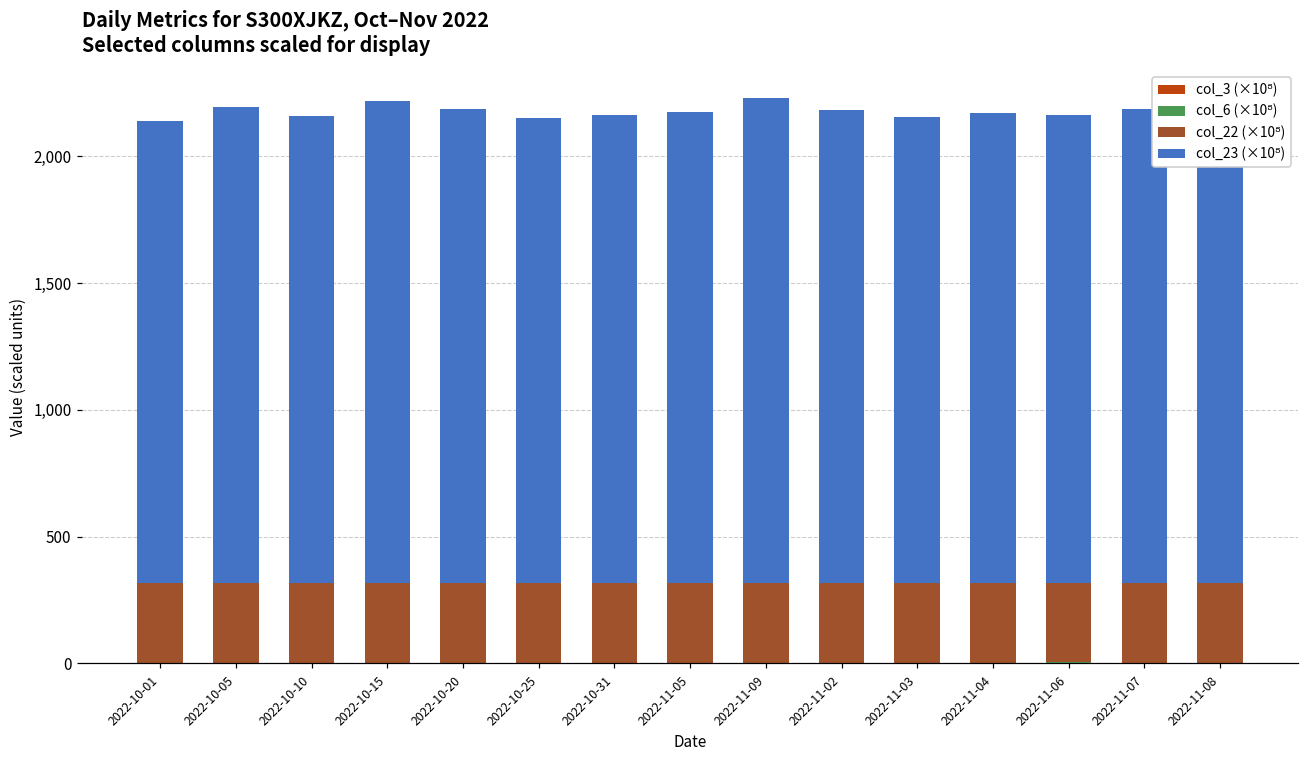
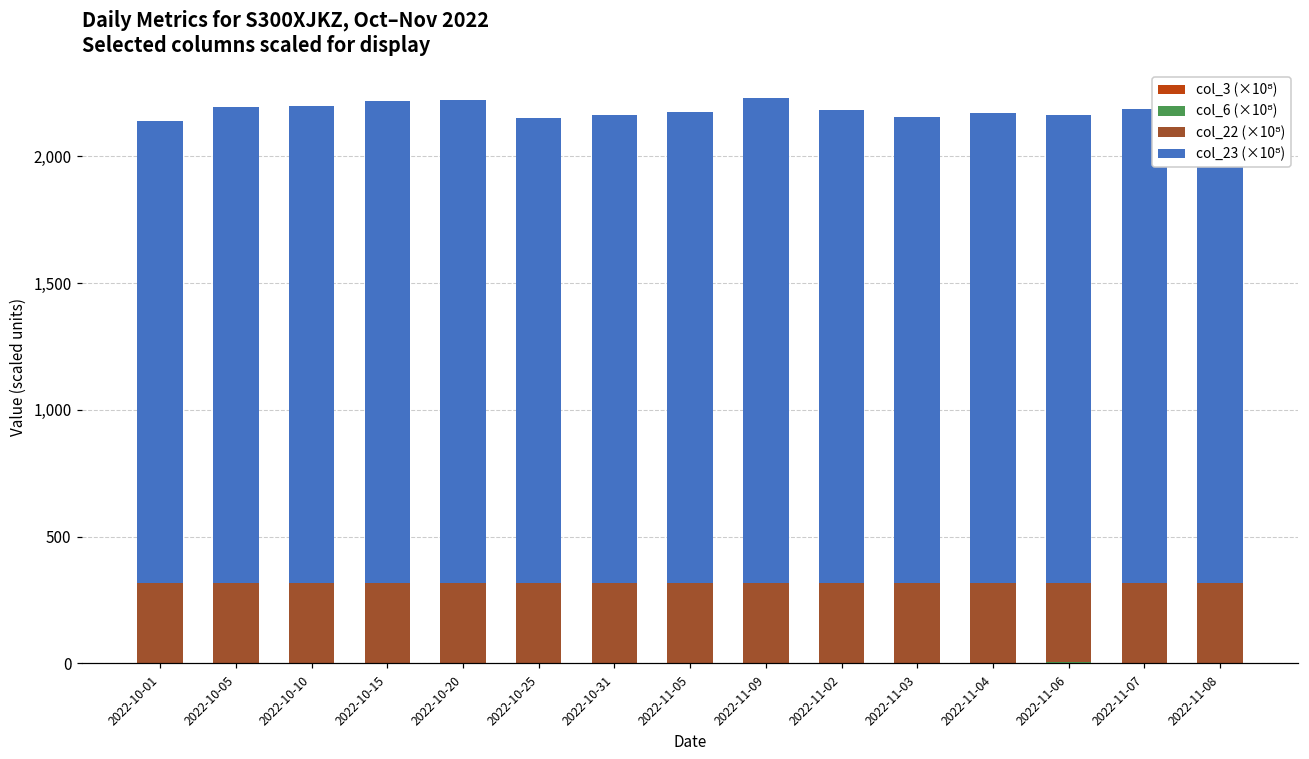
  {
    "col_23 (×10⁸)": {
      "2022-10-01": "1,820",
      "2022-10-05": "1,880",
-     "2022-10-10": "1,840",
+     "2022-10-10": "1,880",
      "2022-10-15": "1,900",
-     "2022-10-20": "1,870",
+     "2022-10-20": "1,900",
      "2022-10-25": "1,830",
      "2022-10-31": "1,850",
      "2022-11-05": "1,860",
      "2022-11-09": "1,910",
      "2022-11-02": "1,860",
      "2022-11-03": "1,840",
      "2022-11-04": "1,850",
      "2022-11-06": "1,840",
      "2022-11-07": "1,870"
    }
  }
